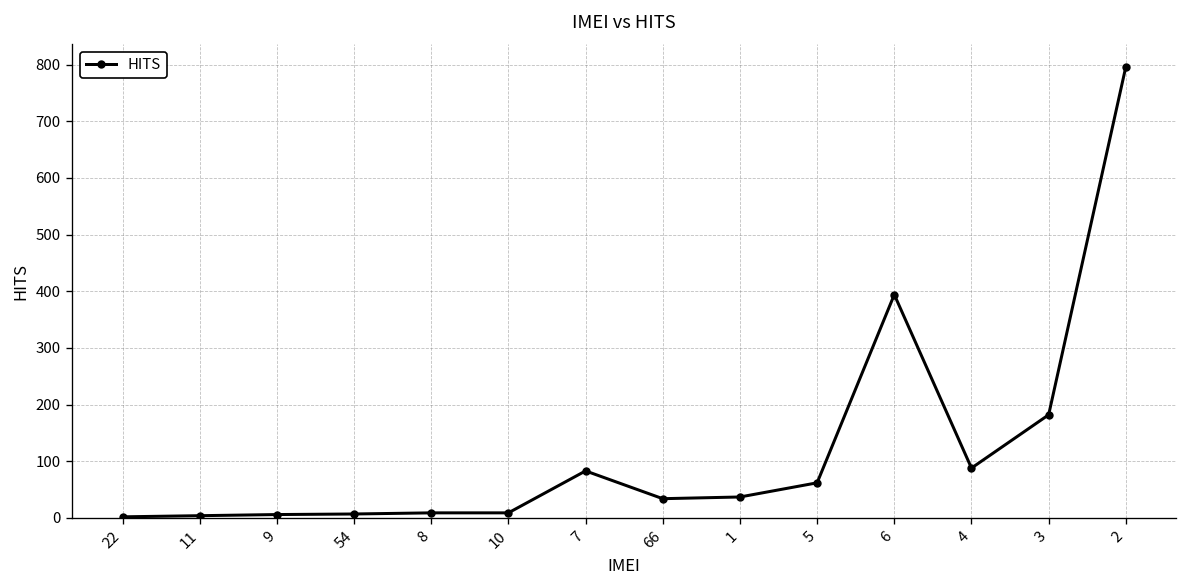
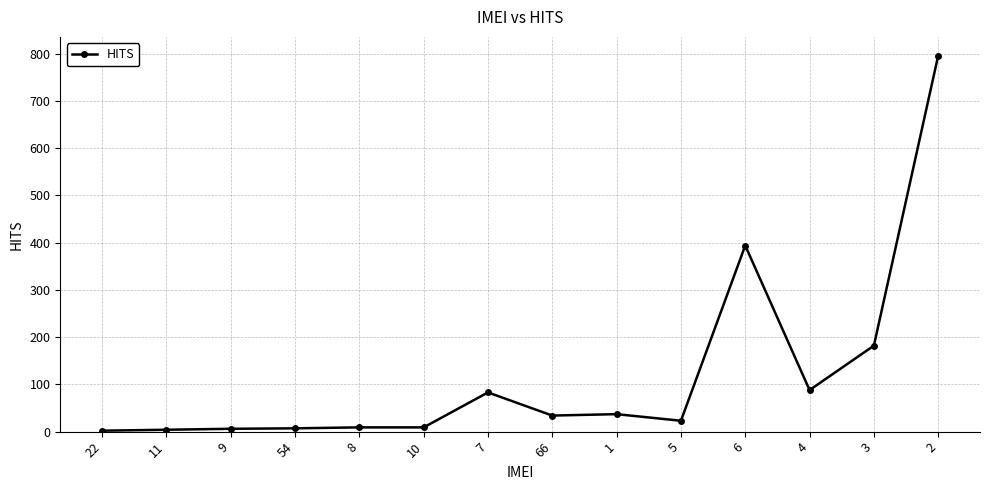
  {
    "22": 0,
    "11": 0,
    "9": 10,
    "54": 10,
    "8": 10,
    "10": 10,
    "7": 80,
    "66": 30,
    "1": 40,
-   "5": 60,
+   "5": 20,
    "6": 390,
    "4": 90,
    "3": 180,
    "2": 800
  }
